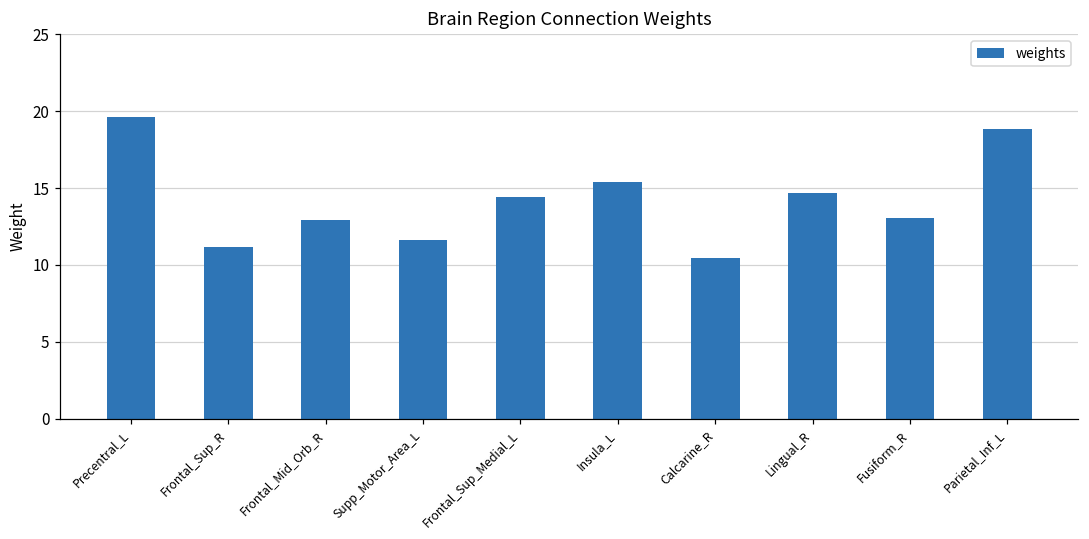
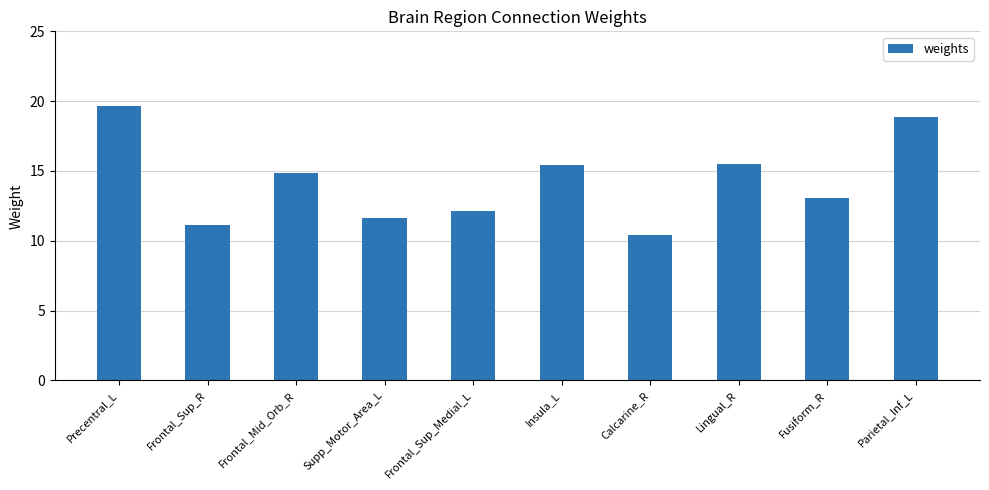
  {
    "Precentral_L": 19.6,
    "Frontal_Sup_R": 11.1,
-   "Frontal_Mid_Orb_R": 12.9,
+   "Frontal_Mid_Orb_R": 14.8,
    "Supp_Motor_Area_L": 11.6,
-   "Frontal_Sup_Medial_L": 14.4,
+   "Frontal_Sup_Medial_L": 12.1,
    "Insula_L": 15.4,
    "Calcarine_R": 10.4,
-   "Lingual_R": 14.7,
+   "Lingual_R": 15.5,
    "Fusiform_R": 13.1,
    "Parietal_Inf_L": 18.9
  }
